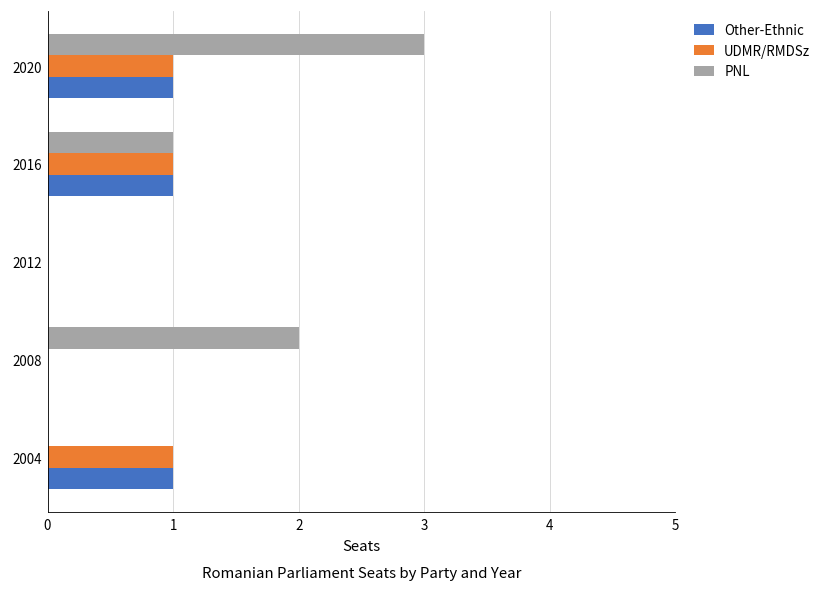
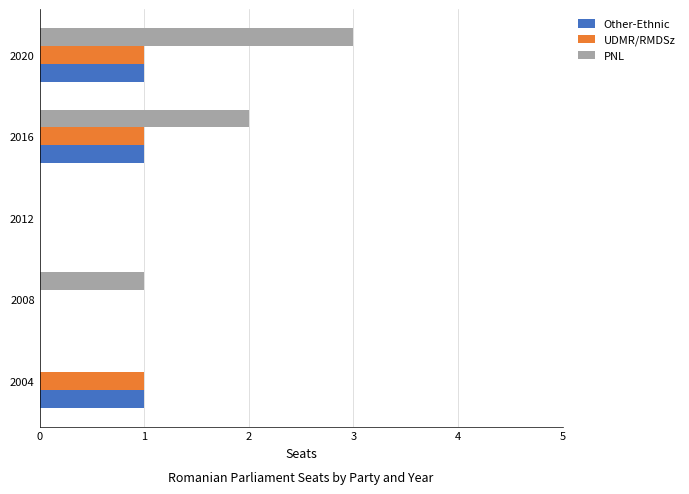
  {
    "Other-Ethnic": {
      "2020": 1,
      "2016": 1,
      "2012": 0,
      "2008": 0,
      "2004": 1
    },
    "UDMR/RMDSz": {
      "2020": 1,
      "2016": 1,
      "2012": 0,
      "2008": 0,
      "2004": 1
    },
    "PNL": {
      "2020": 3,
-     "2016": 1,
+     "2016": 2,
      "2012": 0,
-     "2008": 2,
+     "2008": 1,
      "2004": 0
    }
  }
